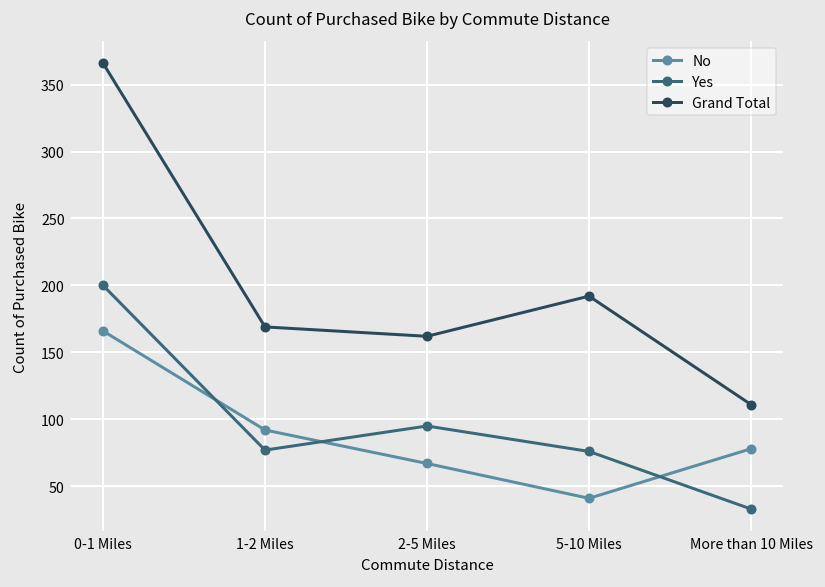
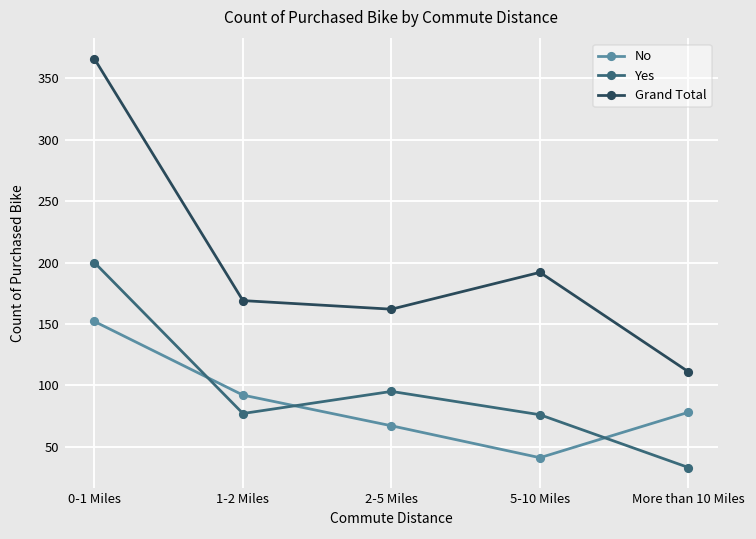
  {
    "No": {
-     "0-1 Miles": 166,
+     "0-1 Miles": 152,
      "1-2 Miles": 92,
      "2-5 Miles": 67,
      "5-10 Miles": 41,
      "More than 10 Miles": 78
    }
  }
